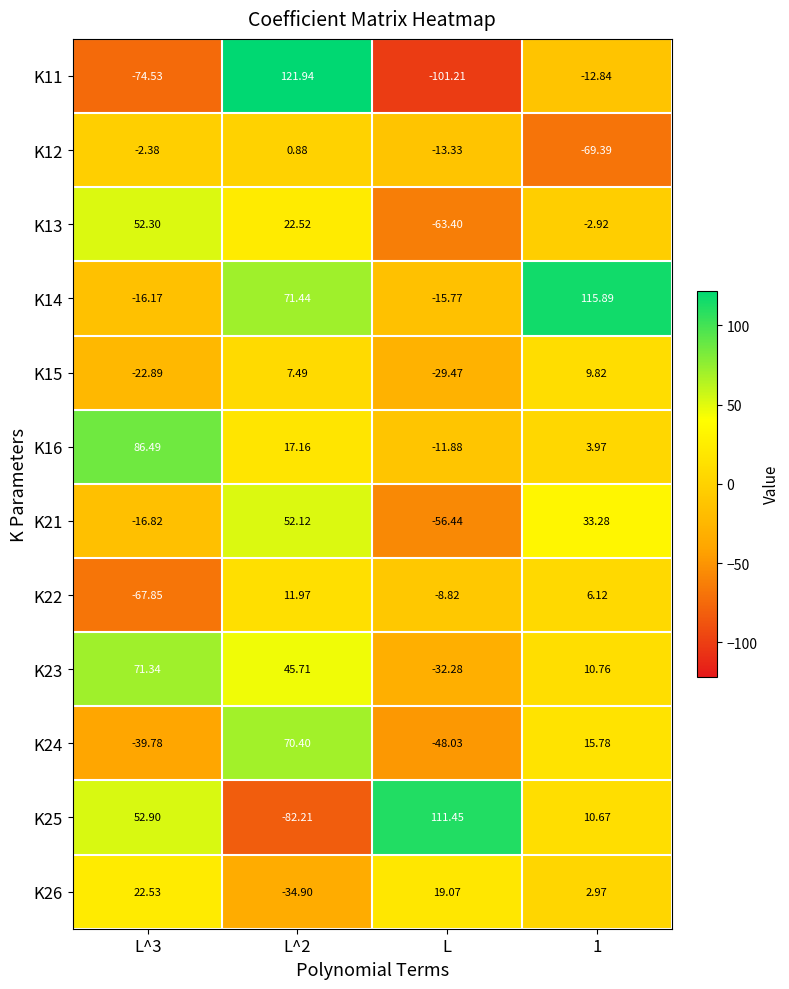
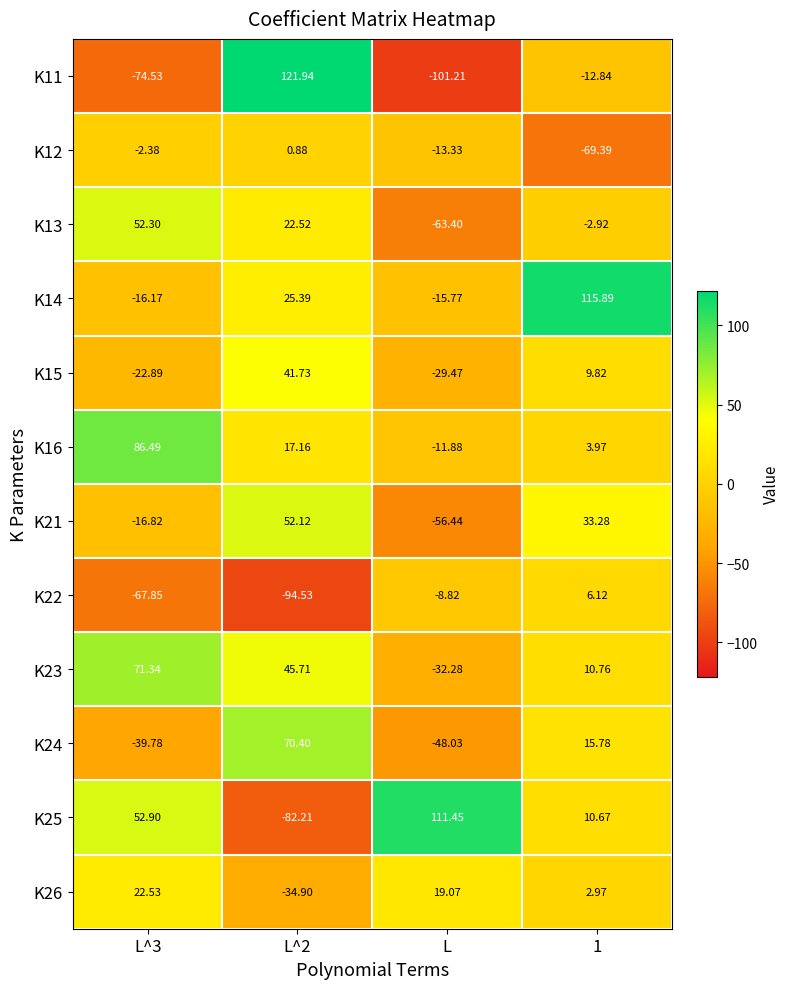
  {
    "K11": {
      "L^3": -74.53,
      "L^2": 121.94,
      "L": -101.21,
      "1": -12.84
    },
    "K12": {
      "L^3": -2.38,
      "L^2": 0.88,
      "L": -13.33,
      "1": -69.39
    },
    "K13": {
      "L^3": 52.30,
      "L^2": 22.52,
      "L": -63.40,
      "1": -2.92
    },
    "K14": {
      "L^3": -16.17,
-     "L^2": 71.44,
+     "L^2": 25.39,
      "L": -15.77,
      "1": 115.89
    },
    "K15": {
      "L^3": -22.89,
-     "L^2": 7.49,
+     "L^2": 41.73,
      "L": -29.47,
      "1": 9.82
    },
    "K16": {
      "L^3": 86.49,
      "L^2": 17.16,
      "L": -11.88,
      "1": 3.97
    },
    "K21": {
      "L^3": -16.82,
      "L^2": 52.12,
      "L": -56.44,
      "1": 33.28
    },
    "K22": {
      "L^3": -67.85,
-     "L^2": 11.97,
+     "L^2": -94.53,
      "L": -8.82,
      "1": 6.12
    },
    "K23": {
      "L^3": 71.34,
      "L^2": 45.71,
      "L": -32.28,
      "1": 10.76
    },
    "K24": {
      "L^3": -39.78,
      "L^2": 70.40,
      "L": -48.03,
      "1": 15.78
    },
    "K25": {
      "L^3": 52.90,
      "L^2": -82.21,
      "L": 111.45,
      "1": 10.67
    },
    "K26": {
      "L^3": 22.53,
      "L^2": -34.90,
      "L": 19.07,
      "1": 2.97
    }
  }
